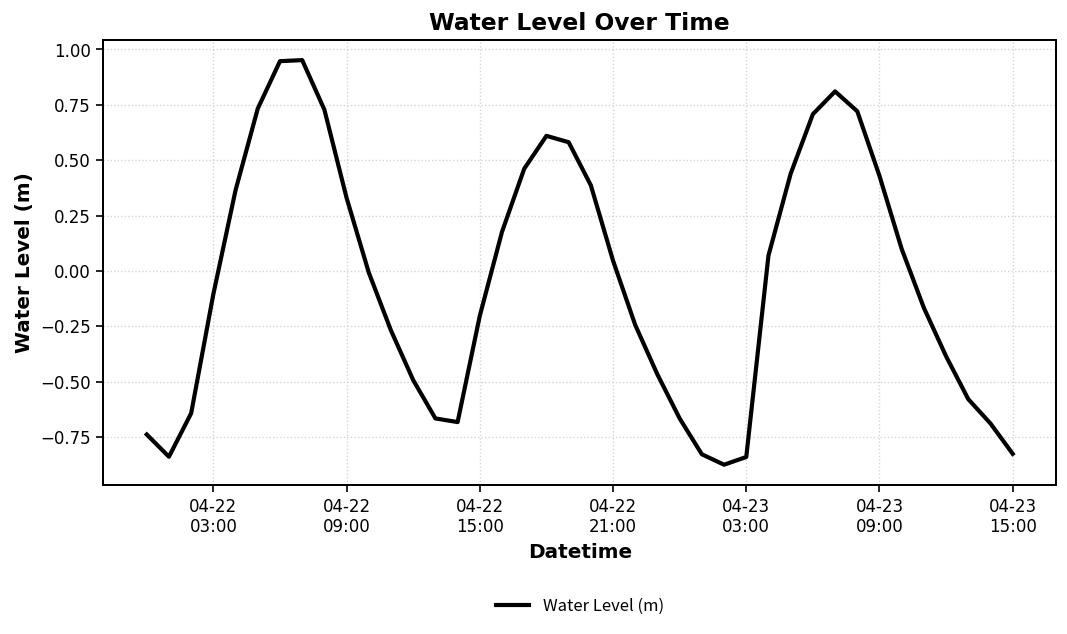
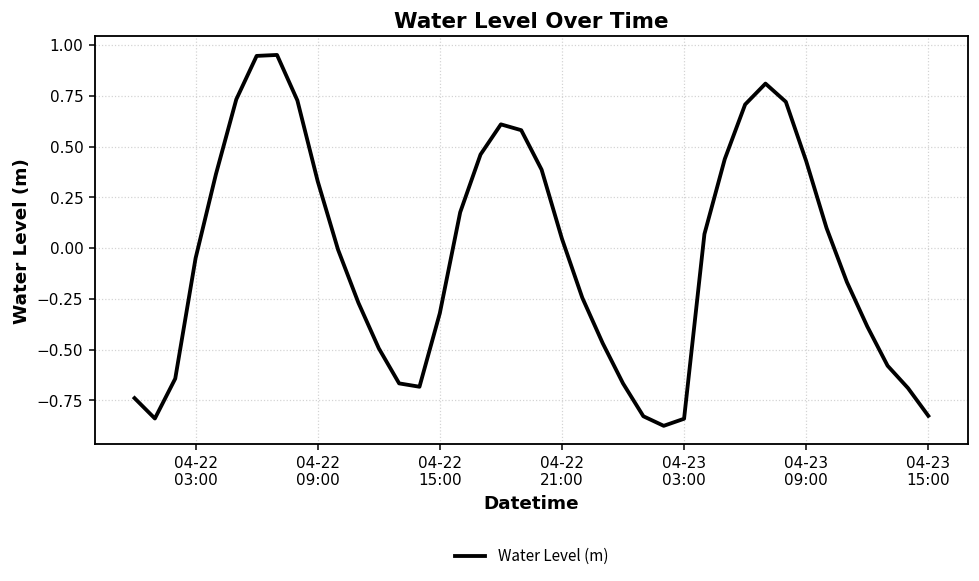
  {
-   "04-22 03:00": -0.10,
+   "04-22 03:00": -0.05,
    "04-22 09:00": 0.33,
-   "04-22 15:00": -0.20,
+   "04-22 15:00": -0.32,
    "04-22 21:00": 0.05,
    "04-23 03:00": -0.84,
    "04-23 09:00": 0.43,
    "04-23 15:00": -0.83
  }
